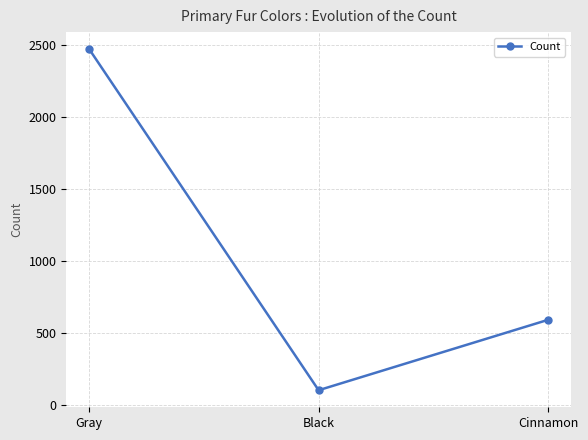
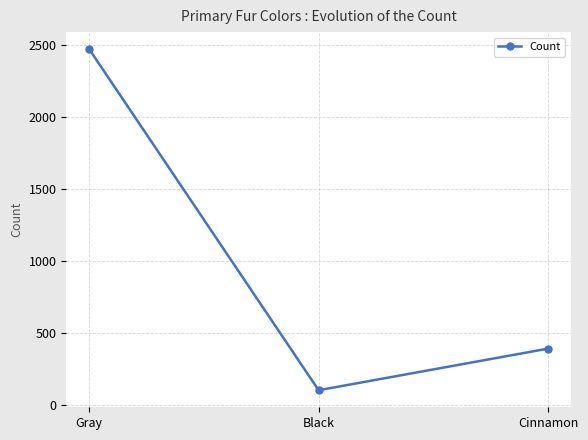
  {
    "Gray": 2470,
    "Black": 100,
-   "Cinnamon": 590
+   "Cinnamon": 390
  }
